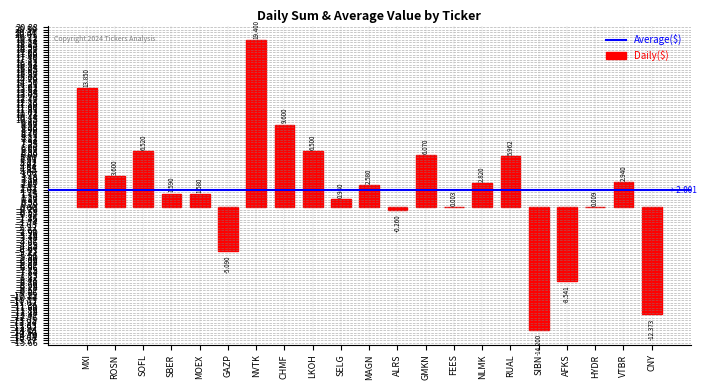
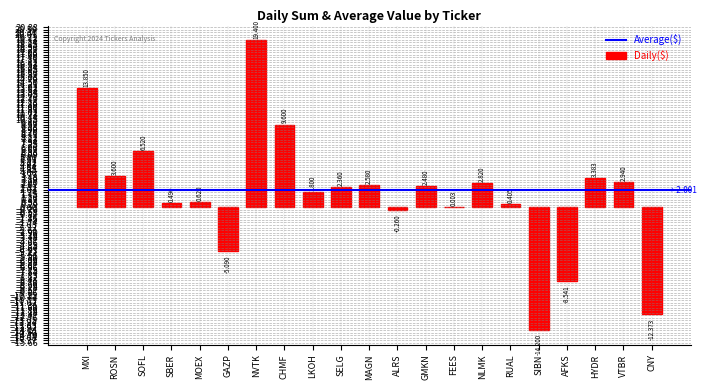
  {
    "MXI": 13.850,
    "ROSN": 3.600,
    "SOFL": 6.520,
-   "SBER": 1.590,
-   "MOEX": 1.580,
+   "SBER": 0.490,
+   "MOEX": 0.620,
    "GAZP": -5.090,
    "NVTK": 19.400,
    "CHMF": 9.600,
-   "LKOH": 6.500,
-   "SELG": 0.940,
+   "LKOH": 1.800,
+   "SELG": 2.360,
    "MAGN": 2.580,
    "ALRS": -0.260,
-   "GMKN": 6.070,
+   "GMKN": 2.480,
    "FEES": 0.003,
    "NLMK": 2.820,
-   "RUAL": 5.962,
+   "RUAL": 0.405,
    "SIBN": -14.200,
    "AFKS": -8.541,
-   "HYDR": 0.009,
+   "HYDR": 3.383,
    "VTBR": 2.940,
    "CNY": -12.373
  }
